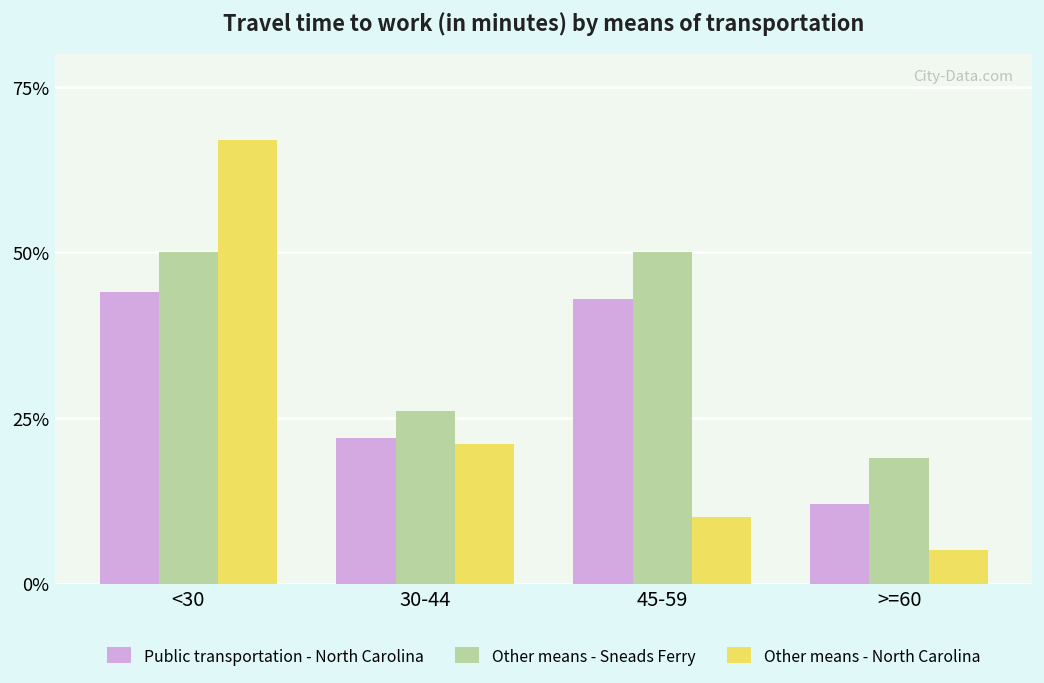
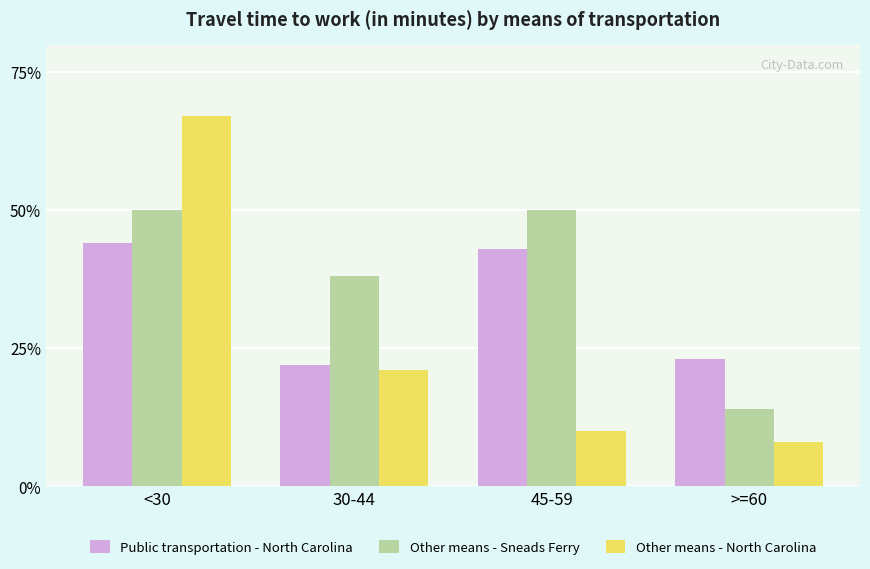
  {
    "Public transportation - North Carolina": {
      "<30": "44%",
      "30-44": "22%",
      "45-59": "43%",
-     ">=60": "12%"
+     ">=60": "23%"
    },
    "Other means - Sneads Ferry": {
      "<30": "50%",
-     "30-44": "26%",
+     "30-44": "38%",
      "45-59": "50%",
-     ">=60": "19%"
+     ">=60": "14%"
    },
    "Other means - North Carolina": {
      "<30": "67%",
      "30-44": "21%",
      "45-59": "10%",
-     ">=60": "5%"
+     ">=60": "8%"
    }
  }
